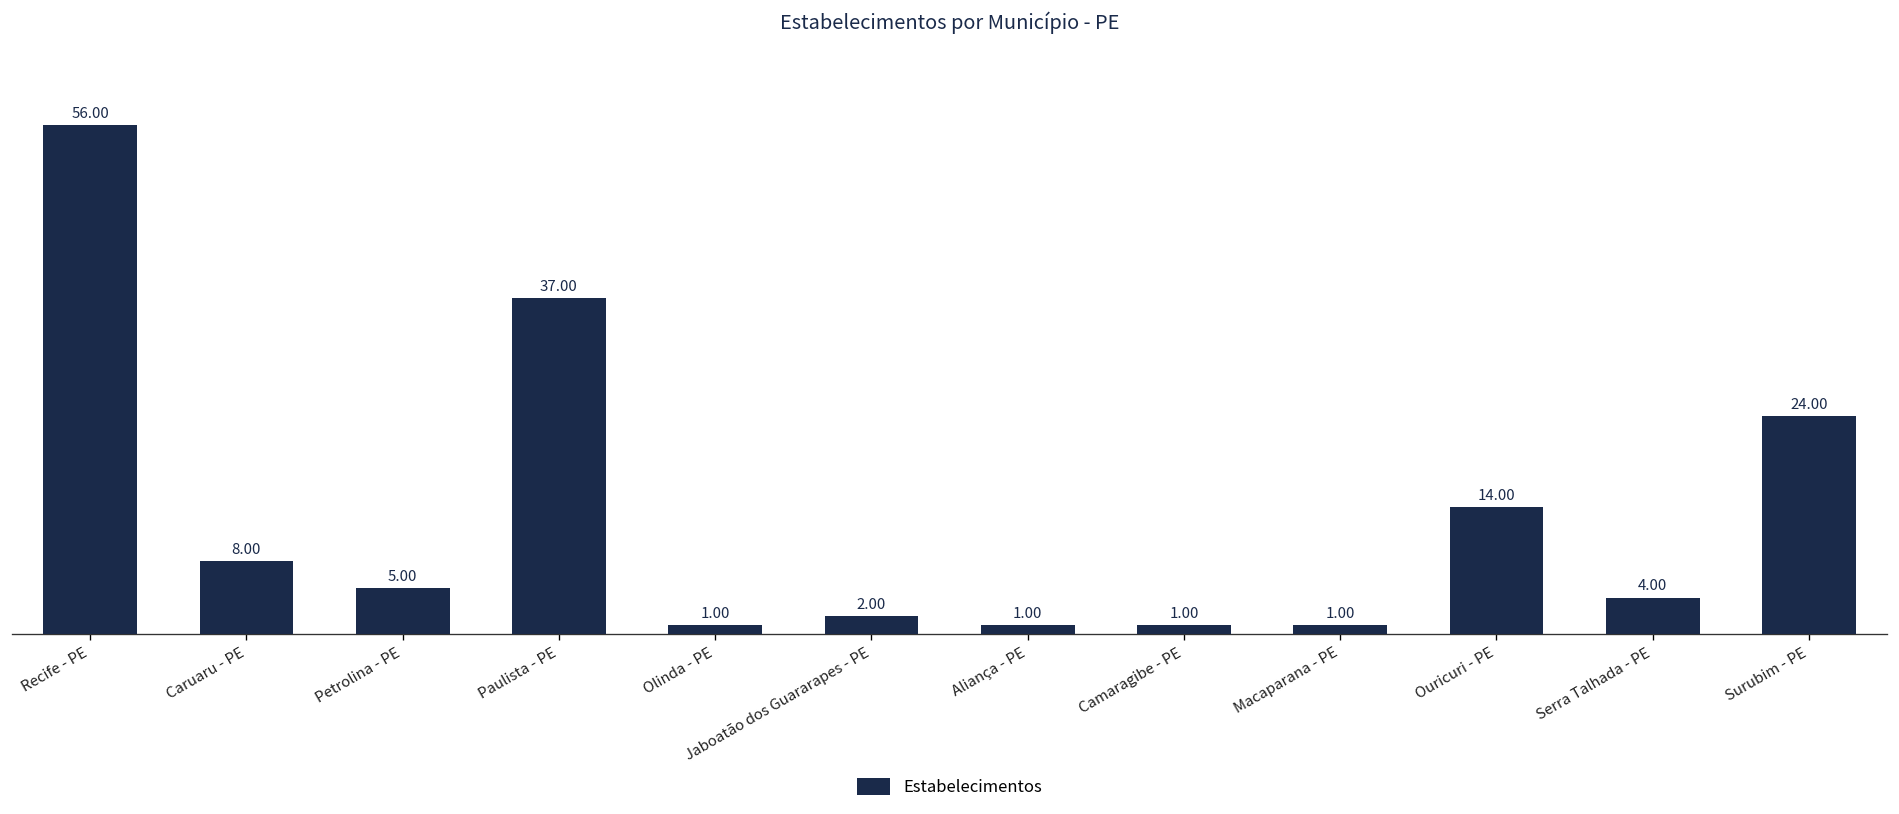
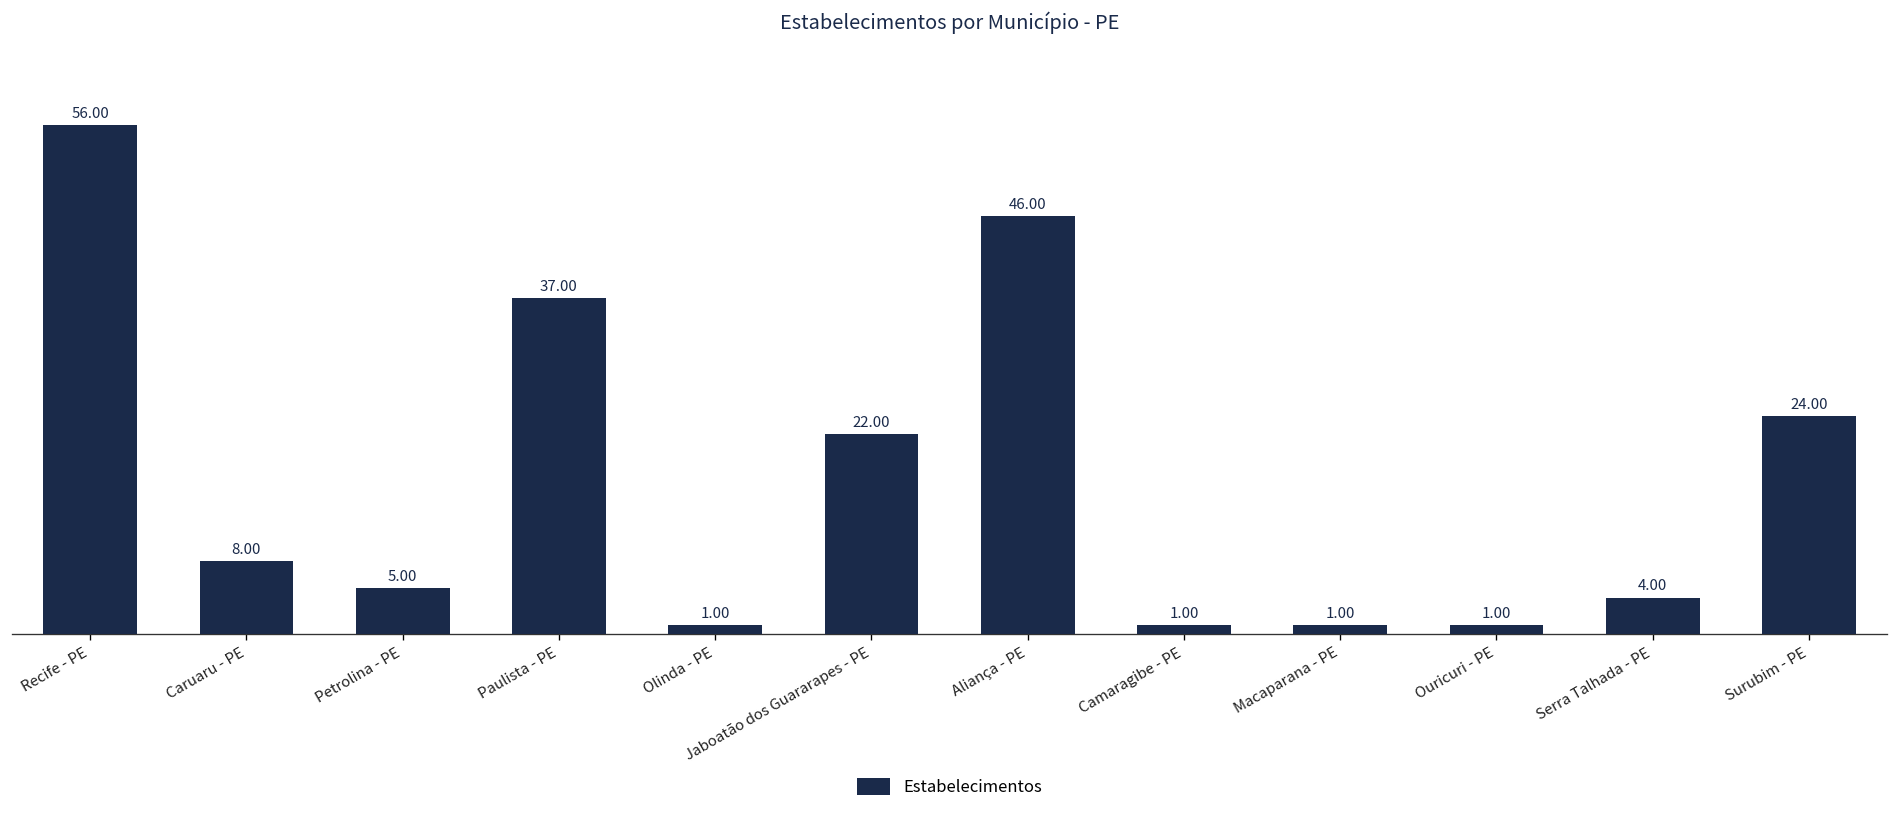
  {
    "Recife - PE": 56.00,
    "Caruaru - PE": 8.00,
    "Petrolina - PE": 5.00,
    "Paulista - PE": 37.00,
    "Olinda - PE": 1.00,
-   "Jaboatão dos Guararapes - PE": 2.00,
-   "Aliança - PE": 1.00,
+   "Jaboatão dos Guararapes - PE": 22.00,
+   "Aliança - PE": 46.00,
    "Camaragibe - PE": 1.00,
    "Macaparana - PE": 1.00,
-   "Ouricuri - PE": 14.00,
+   "Ouricuri - PE": 1.00,
    "Serra Talhada - PE": 4.00,
    "Surubim - PE": 24.00
  }
